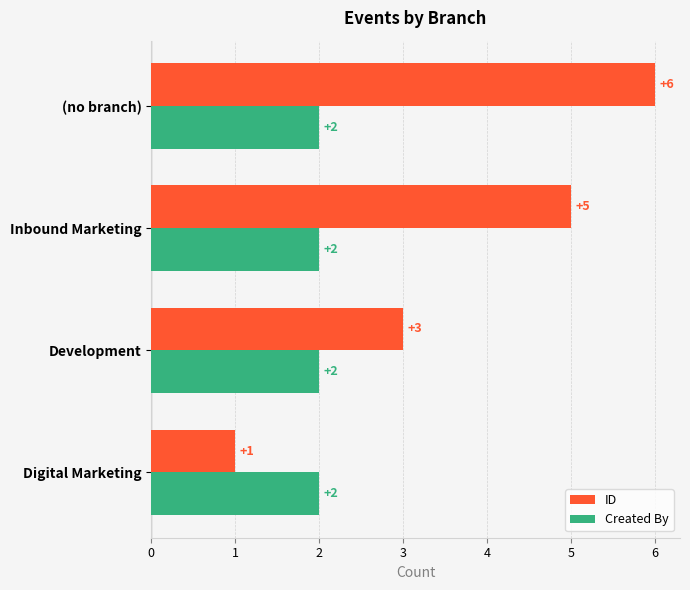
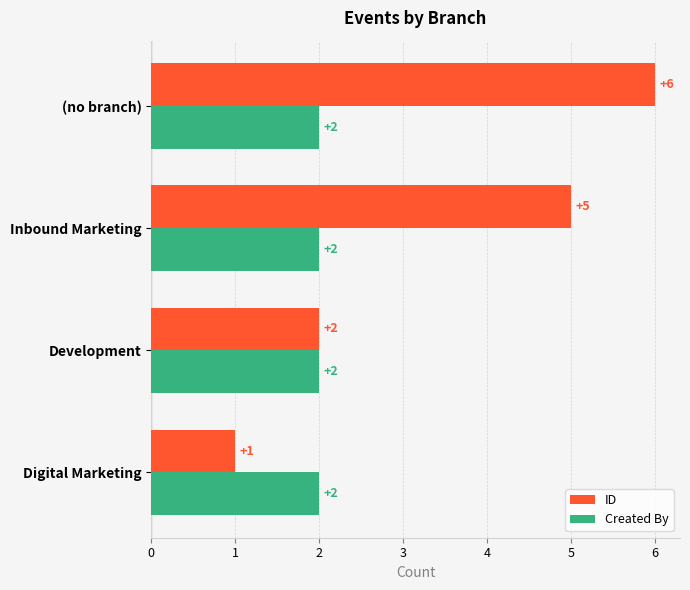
  {
    "ID": {
      "(no branch)": "+6",
      "Inbound Marketing": "+5",
-     "Development": "+3",
+     "Development": "+2",
      "Digital Marketing": "+1"
    },
    "Created By": {
      "(no branch)": "+2",
      "Inbound Marketing": "+2",
      "Development": "+2",
      "Digital Marketing": "+2"
    }
  }
